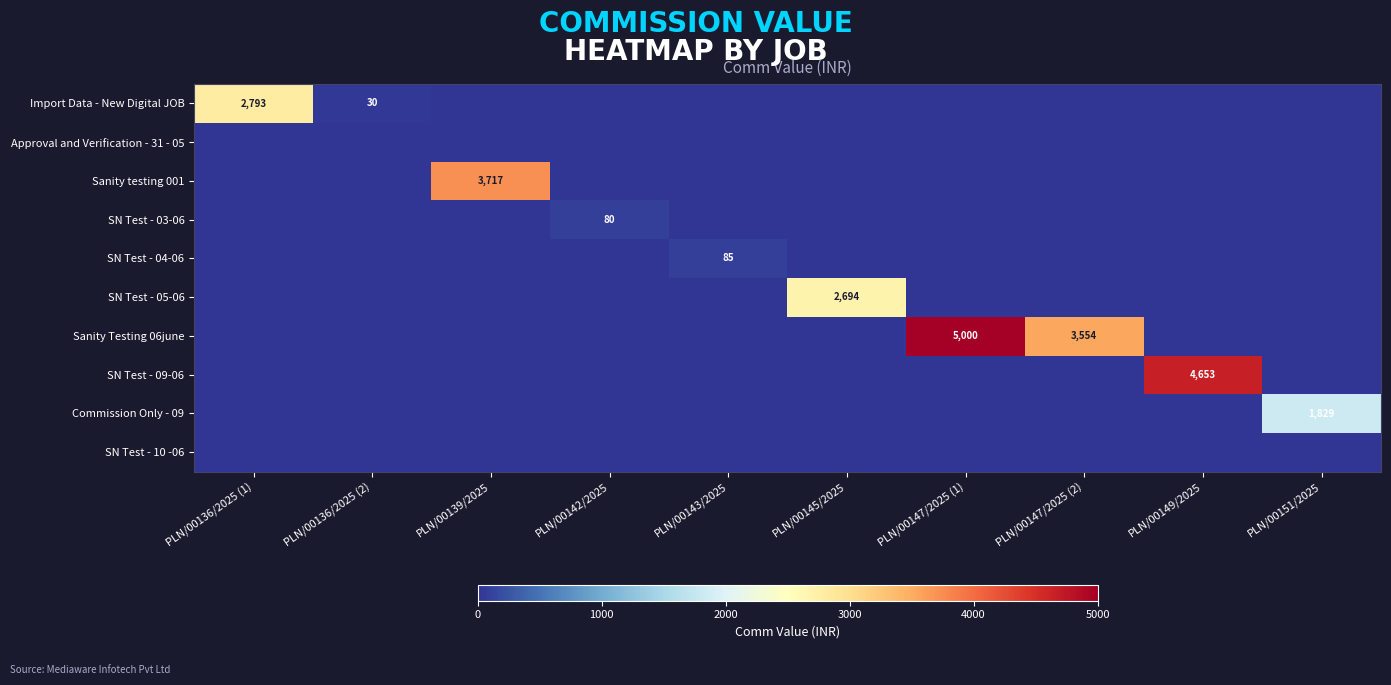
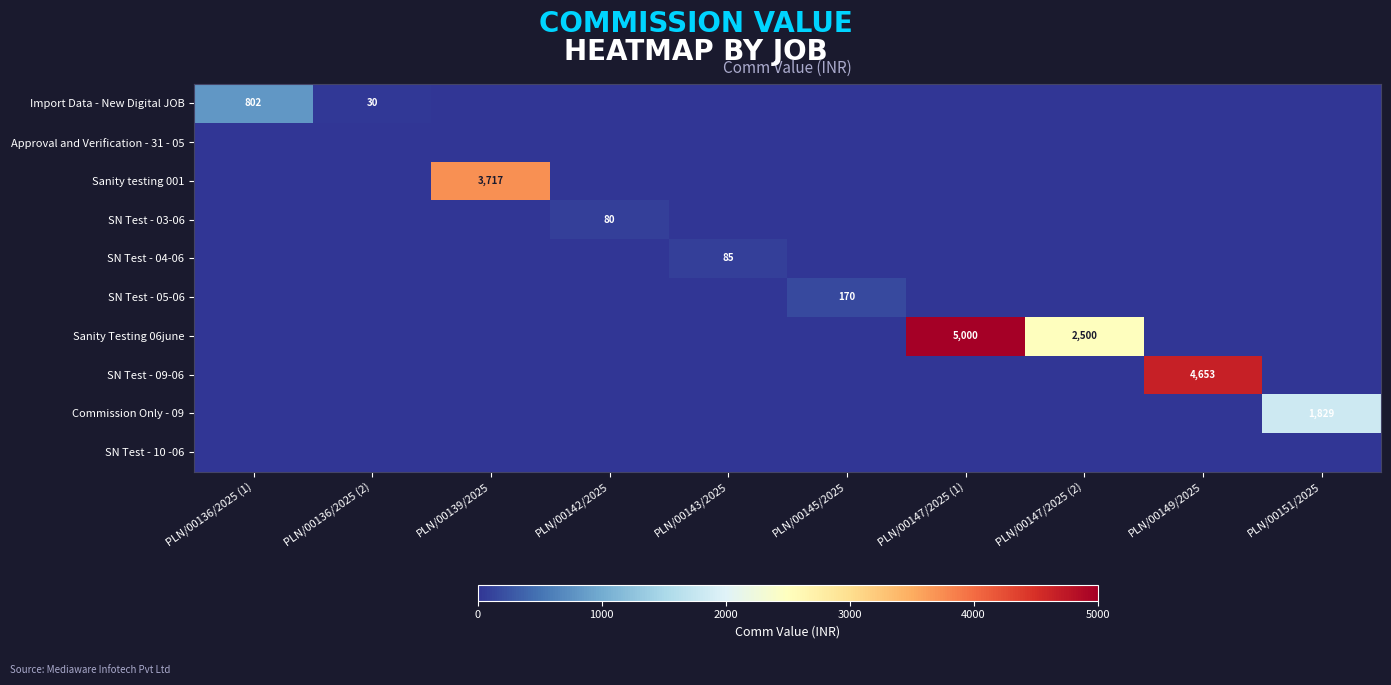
  {
    "Import Data - New Digital JOB": {
-     "PLN/00136/2025 (1)": "2,793",
+     "PLN/00136/2025 (1)": "802",
      "PLN/00136/2025 (2)": "30"
    },
    "Sanity testing 001": {
      "PLN/00139/2025": "3,717"
    },
    "SN Test - 03-06": {
      "PLN/00142/2025": "80"
    },
    "SN Test - 04-06": {
      "PLN/00143/2025": "85"
    },
    "SN Test - 05-06": {
-     "PLN/00145/2025": "2,694"
+     "PLN/00145/2025": "170"
    },
    "Sanity Testing 06june": {
      "PLN/00147/2025 (1)": "5,000",
-     "PLN/00147/2025 (2)": "3,554"
+     "PLN/00147/2025 (2)": "2,500"
    },
    "SN Test - 09-06": {
      "PLN/00149/2025": "4,653"
    },
    "Commission Only - 09": {
      "PLN/00151/2025": "1,829"
    }
  }
